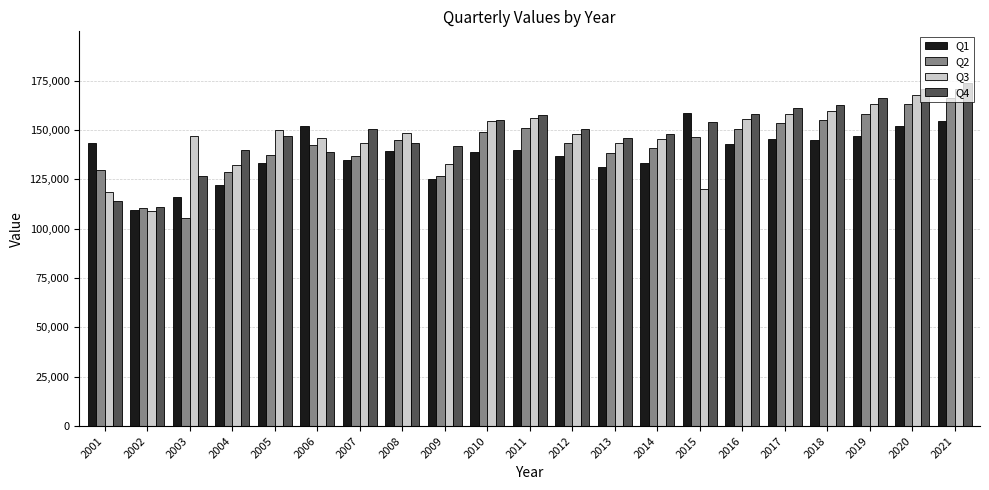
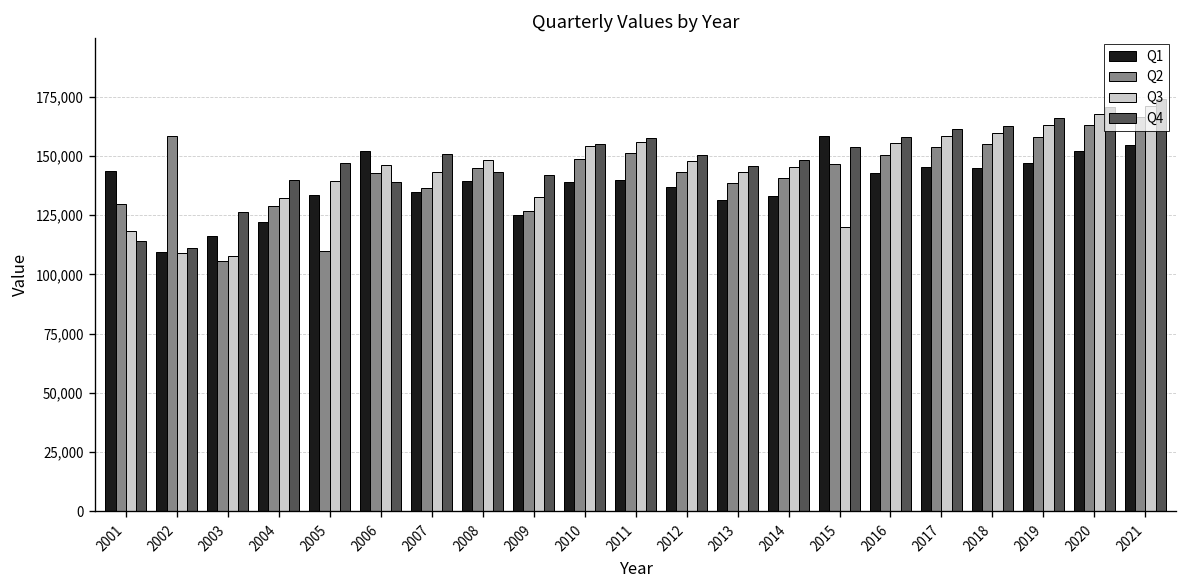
  {
    "Q1": {
      "2001": "144,000",
      "2002": "110,000",
      "2003": "116,000",
      "2004": "122,000",
      "2005": "133,000",
      "2006": "152,000",
      "2007": "135,000",
      "2008": "139,000",
      "2009": "125,000",
      "2010": "139,000",
      "2011": "140,000",
      "2012": "137,000",
      "2013": "131,000",
      "2014": "133,000",
      "2015": "158,000",
      "2016": "143,000",
      "2017": "145,000",
      "2018": "145,000",
      "2019": "147,000",
      "2020": "152,000",
      "2021": "155,000"
    },
    "Q2": {
      "2001": "130,000",
-     "2002": "110,000",
+     "2002": "158,000",
      "2003": "106,000",
      "2004": "129,000",
-     "2005": "137,000",
+     "2005": "110,000",
      "2006": "143,000",
      "2007": "137,000",
      "2008": "145,000",
      "2009": "127,000",
      "2010": "149,000",
      "2011": "151,000",
      "2012": "143,000",
      "2013": "139,000",
      "2014": "141,000",
      "2015": "146,000",
      "2016": "150,000",
      "2017": "154,000",
      "2018": "155,000",
      "2019": "158,000",
      "2020": "163,000"
    },
    "Q3": {
      "2001": "118,000",
      "2002": "109,000",
-     "2003": "147,000",
+     "2003": "108,000",
      "2004": "132,000",
-     "2005": "150,000",
+     "2005": "139,000",
      "2006": "146,000",
      "2007": "143,000",
      "2008": "148,000",
      "2009": "133,000",
      "2010": "154,000",
      "2011": "156,000",
      "2012": "148,000",
      "2013": "143,000",
      "2014": "145,000",
      "2015": "120,000",
      "2016": "155,000",
      "2017": "158,000",
      "2018": "160,000",
      "2019": "163,000",
      "2020": "168,000"
    },
    "Q4": {
      "2001": "114,000",
      "2002": "111,000",
      "2003": "126,000",
      "2004": "140,000",
      "2005": "147,000",
      "2006": "139,000",
      "2007": "151,000",
      "2008": "143,000",
      "2009": "142,000",
      "2010": "155,000",
      "2011": "158,000",
      "2012": "150,000",
      "2013": "146,000",
      "2014": "148,000",
      "2015": "154,000",
      "2016": "158,000",
      "2017": "161,000",
      "2018": "163,000",
      "2019": "166,000"
    }
  }
